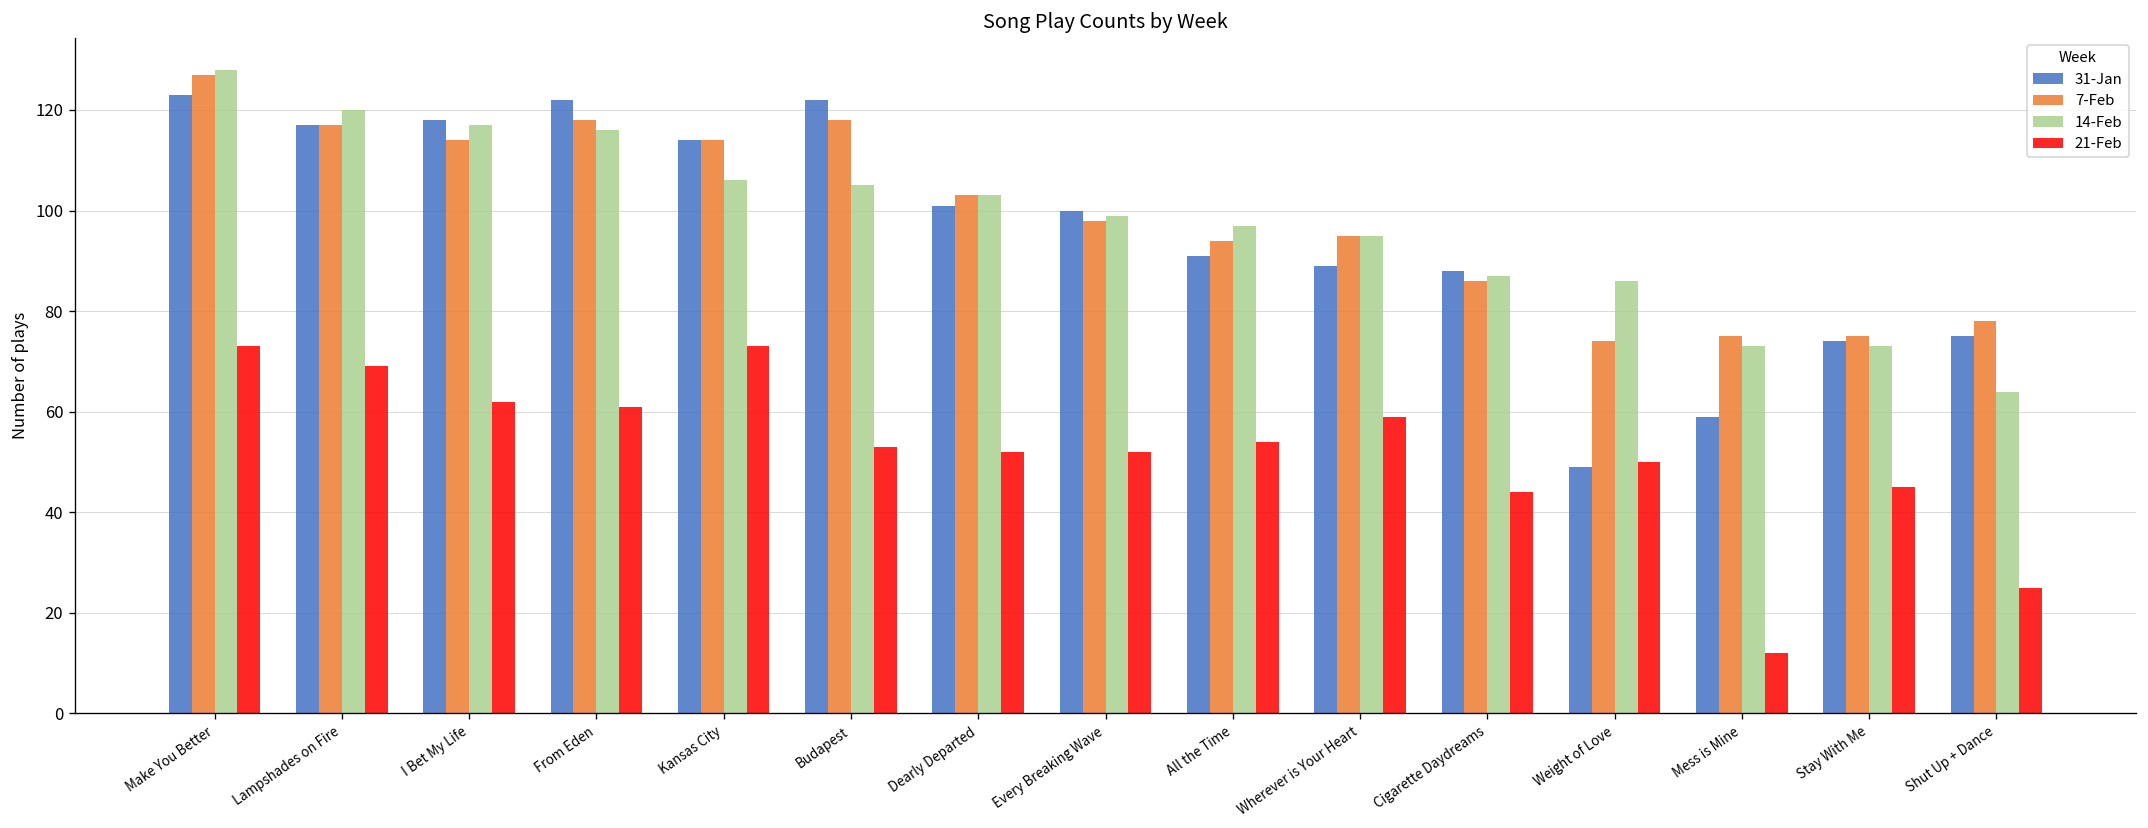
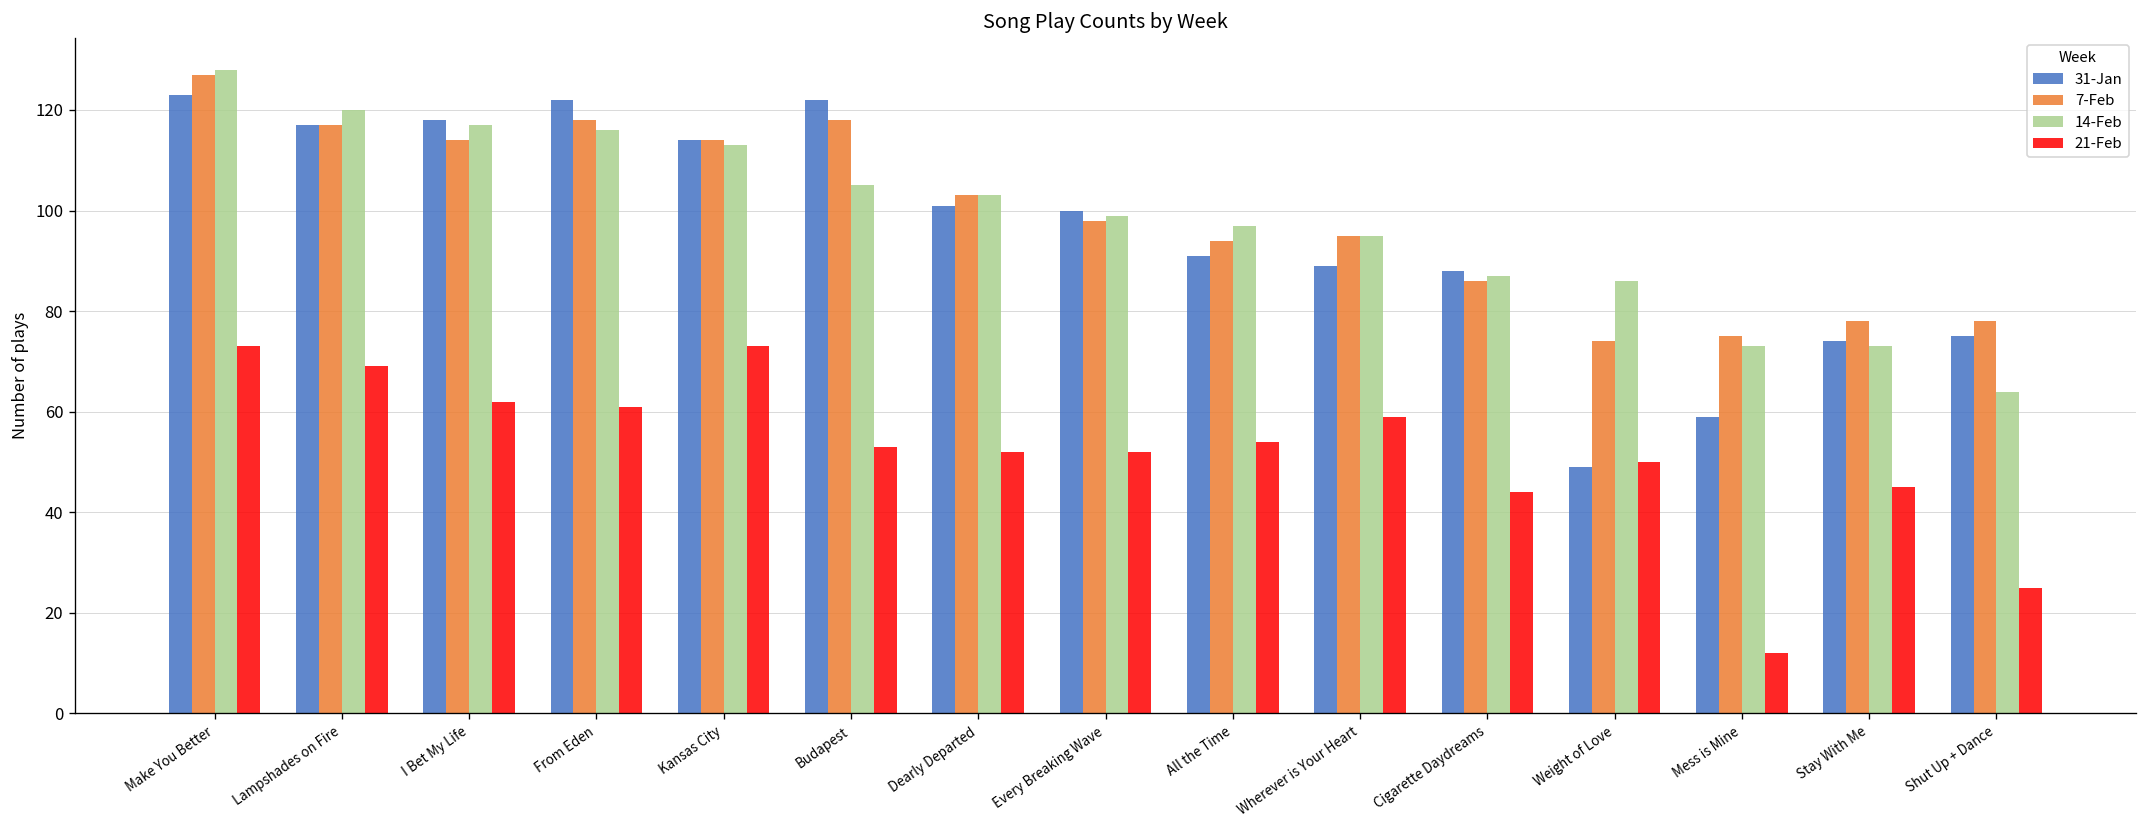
  {
    "31-Jan": {
      "Make You Better": 123,
      "Lampshades on Fire": 117,
      "I Bet My Life": 118,
      "From Eden": 122,
      "Kansas City": 114,
      "Budapest": 122,
      "Dearly Departed": 101,
      "Every Breaking Wave": 100,
      "All the Time": 91,
      "Wherever is Your Heart": 89,
      "Cigarette Daydreams": 88,
      "Weight of Love": 49,
      "Mess is Mine": 59,
      "Stay With Me": 74,
      "Shut Up + Dance": 75
    },
    "7-Feb": {
      "Make You Better": 127,
      "Lampshades on Fire": 117,
      "I Bet My Life": 114,
      "From Eden": 118,
      "Kansas City": 114,
      "Budapest": 118,
      "Dearly Departed": 103,
      "Every Breaking Wave": 98,
      "All the Time": 94,
      "Wherever is Your Heart": 95,
      "Cigarette Daydreams": 86,
      "Weight of Love": 74,
      "Mess is Mine": 75,
-     "Stay With Me": 75,
+     "Stay With Me": 78,
      "Shut Up + Dance": 78
    },
    "14-Feb": {
      "Make You Better": 128,
      "Lampshades on Fire": 120,
      "I Bet My Life": 117,
      "From Eden": 116,
-     "Kansas City": 106,
+     "Kansas City": 113,
      "Budapest": 105,
      "Dearly Departed": 103,
      "Every Breaking Wave": 99,
      "All the Time": 97,
      "Wherever is Your Heart": 95,
      "Cigarette Daydreams": 87,
      "Weight of Love": 86,
      "Mess is Mine": 73,
      "Stay With Me": 73,
      "Shut Up + Dance": 64
    },
    "21-Feb": {
      "Make You Better": 73,
      "Lampshades on Fire": 69,
      "I Bet My Life": 62,
      "From Eden": 61,
      "Kansas City": 73,
      "Budapest": 53,
      "Dearly Departed": 52,
      "Every Breaking Wave": 52,
      "All the Time": 54,
      "Wherever is Your Heart": 59,
      "Cigarette Daydreams": 44,
      "Weight of Love": 50,
      "Mess is Mine": 12,
      "Stay With Me": 45,
      "Shut Up + Dance": 25
    }
  }
